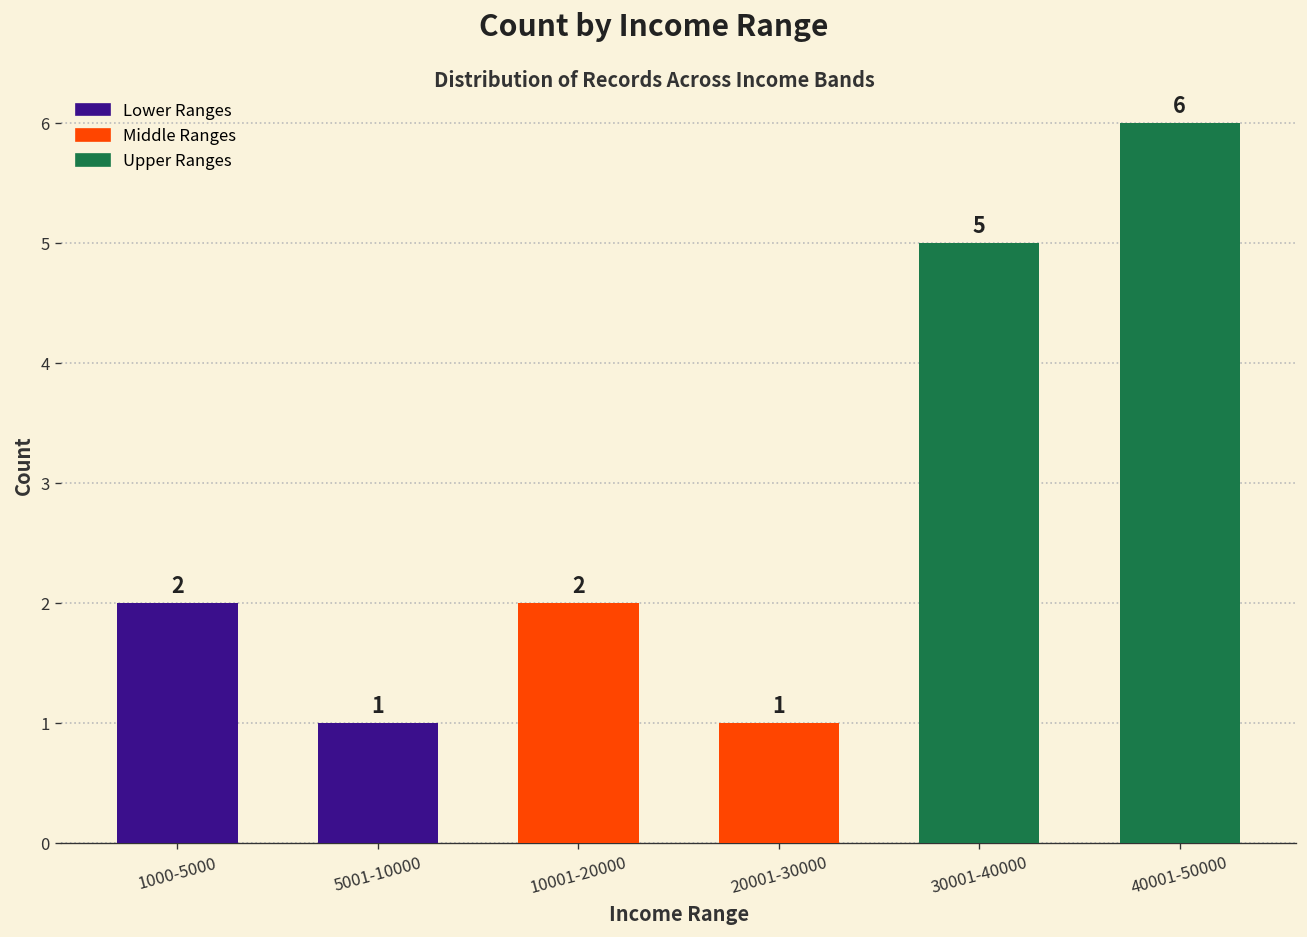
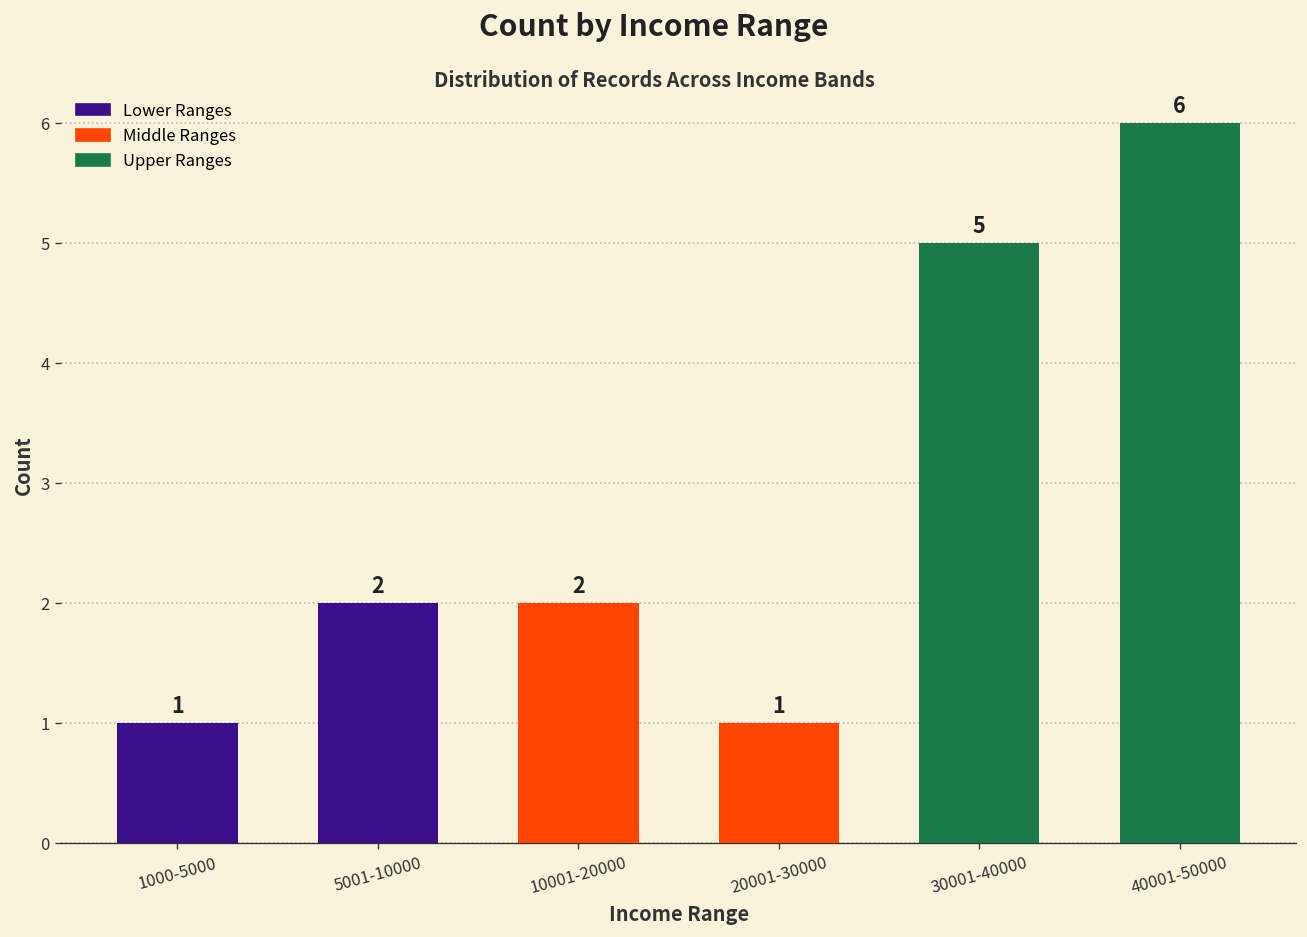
  {
-   "1000-5000": 2,
-   "5001-10000": 1,
+   "1000-5000": 1,
+   "5001-10000": 2,
    "10001-20000": 2,
    "20001-30000": 1,
    "30001-40000": 5,
    "40001-50000": 6
  }
